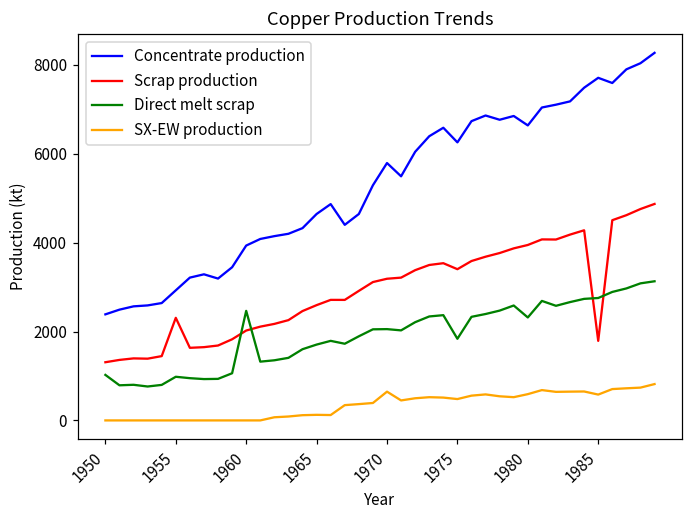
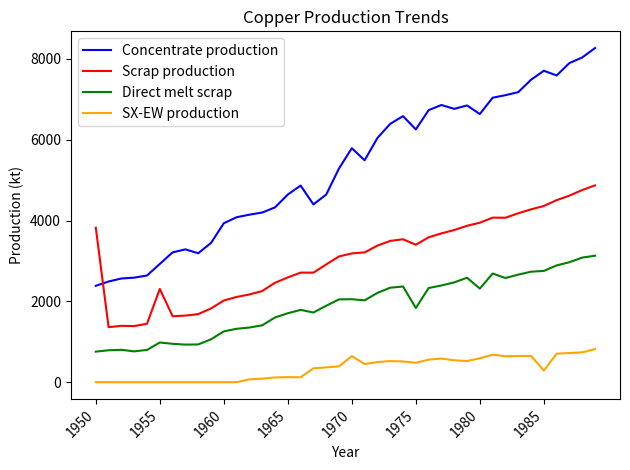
  {
    "Concentrate production": {
      "1950": 2400,
      "1955": 2900,
      "1960": 3900,
      "1965": 4600,
      "1970": 5800,
      "1975": 6300,
      "1980": 6600,
      "1985": 7700
    },
    "Scrap production": {
-     "1950": 1300,
+     "1950": 3800,
      "1955": 2300,
      "1960": 2000,
      "1965": 2600,
      "1970": 3200,
      "1975": 3400,
      "1980": 3900,
-     "1985": 1800
+     "1985": 4400
    },
    "Direct melt scrap": {
-     "1950": 1000,
+     "1950": 800,
      "1955": 1000,
-     "1960": 2500,
+     "1960": 1300,
      "1965": 1700,
      "1970": 2100,
      "1975": 1800,
      "1980": 2300,
      "1985": 2800
    },
    "SX-EW production": {
      "1950": 0,
      "1955": 0,
      "1960": 0,
      "1965": 100,
      "1970": 600,
      "1975": 500,
      "1980": 600,
-     "1985": 600
+     "1985": 300
    }
  }
